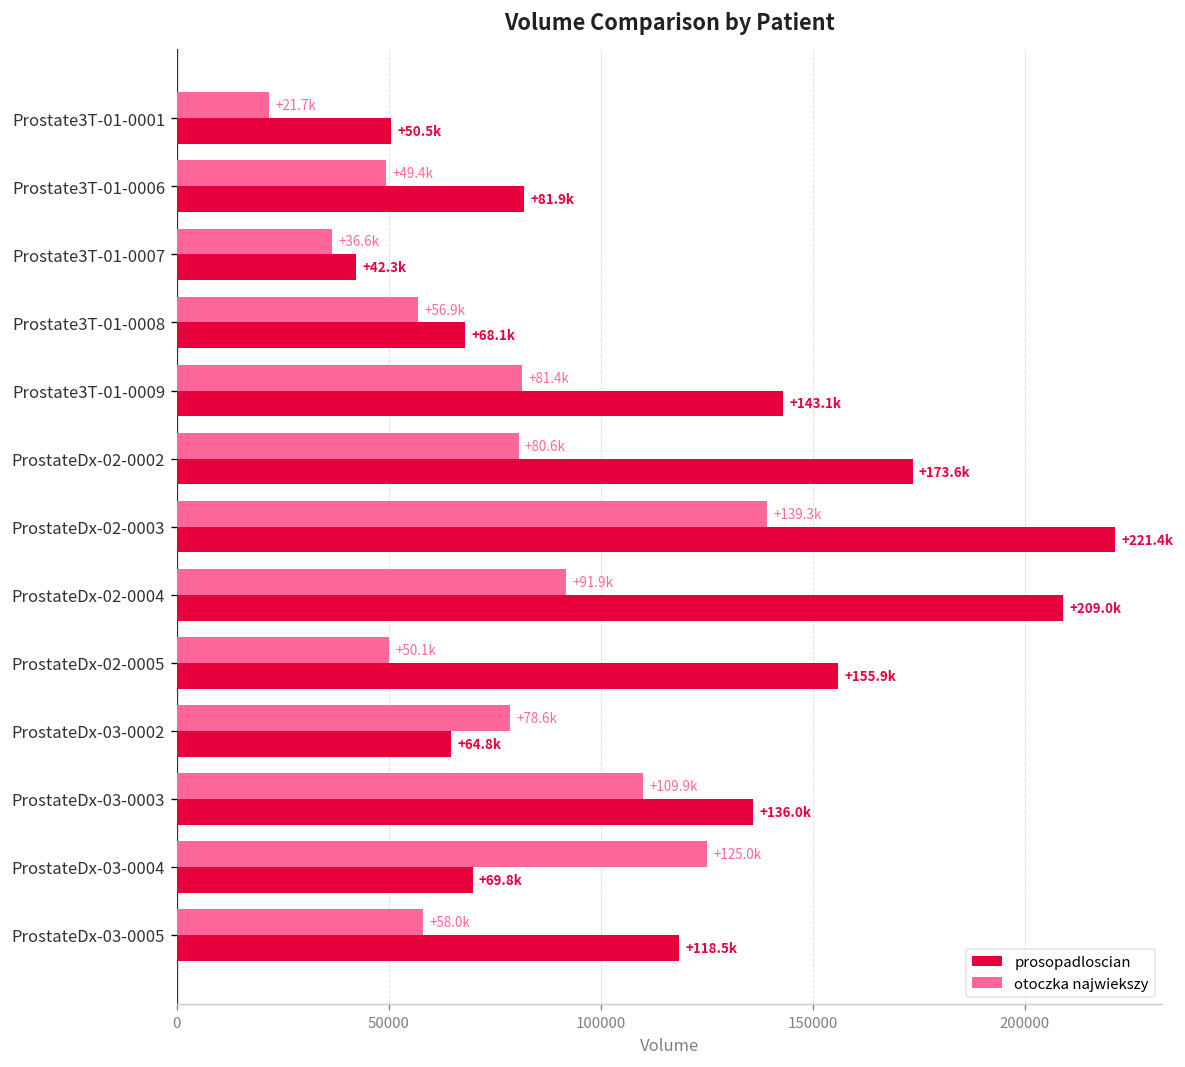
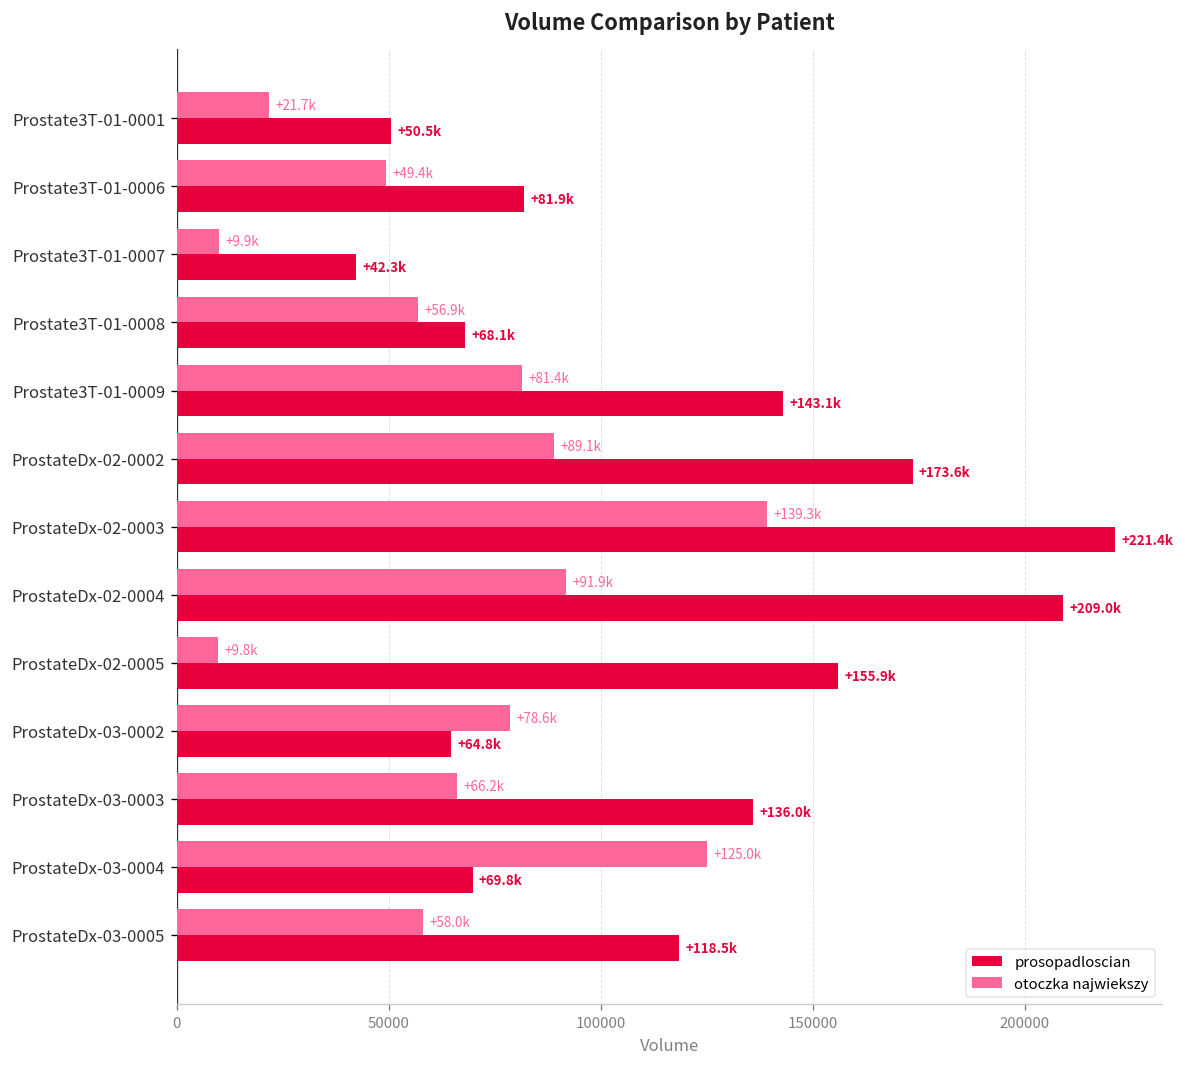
  {
    "prosopadloscian": {
      "Prostate3T-01-0001": "+50.5k",
      "Prostate3T-01-0006": "+81.9k",
      "Prostate3T-01-0007": "+42.3k",
      "Prostate3T-01-0008": "+68.1k",
      "Prostate3T-01-0009": "+143.1k",
      "ProstateDx-02-0002": "+173.6k",
      "ProstateDx-02-0003": "+221.4k",
      "ProstateDx-02-0004": "+209.0k",
      "ProstateDx-02-0005": "+155.9k",
      "ProstateDx-03-0002": "+64.8k",
      "ProstateDx-03-0003": "+136.0k",
      "ProstateDx-03-0004": "+69.8k",
      "ProstateDx-03-0005": "+118.5k"
    },
    "otoczka najwiekszy": {
      "Prostate3T-01-0001": "+21.7k",
      "Prostate3T-01-0006": "+49.4k",
-     "Prostate3T-01-0007": "+36.6k",
+     "Prostate3T-01-0007": "+9.9k",
      "Prostate3T-01-0008": "+56.9k",
      "Prostate3T-01-0009": "+81.4k",
-     "ProstateDx-02-0002": "+80.6k",
+     "ProstateDx-02-0002": "+89.1k",
      "ProstateDx-02-0003": "+139.3k",
      "ProstateDx-02-0004": "+91.9k",
-     "ProstateDx-02-0005": "+50.1k",
+     "ProstateDx-02-0005": "+9.8k",
      "ProstateDx-03-0002": "+78.6k",
-     "ProstateDx-03-0003": "+109.9k",
+     "ProstateDx-03-0003": "+66.2k",
      "ProstateDx-03-0004": "+125.0k",
      "ProstateDx-03-0005": "+58.0k"
    }
  }
